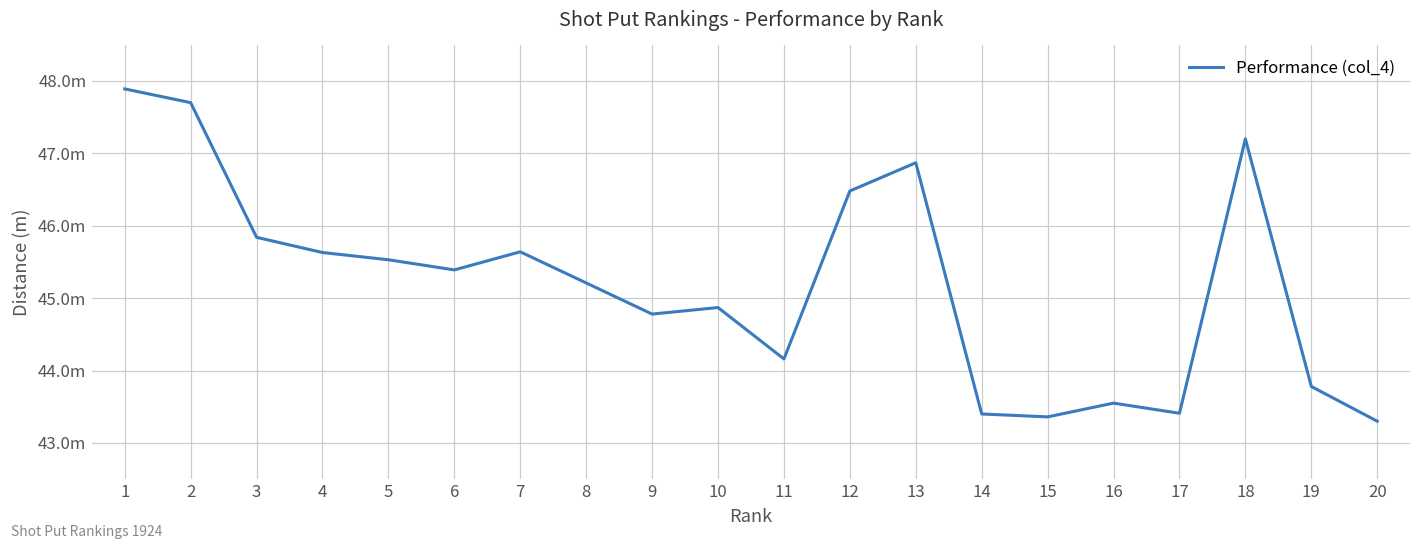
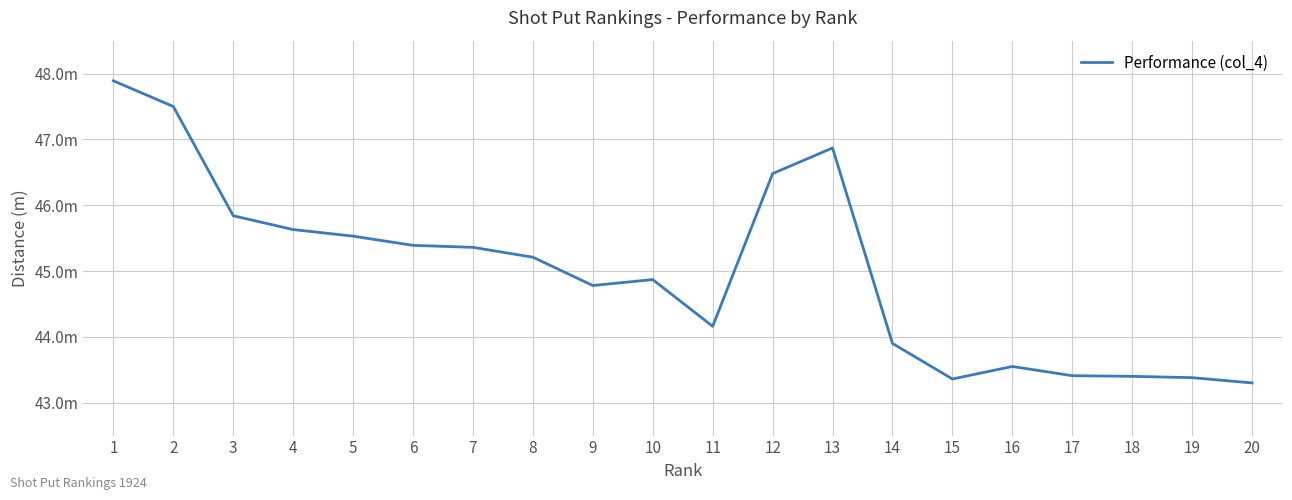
  {
    "1": "47.9m",
-   "2": "47.7m",
+   "2": "47.5m",
    "3": "45.8m",
    "4": "45.6m",
    "5": "45.5m",
    "6": "45.4m",
-   "7": "45.6m",
+   "7": "45.4m",
    "8": "45.2m",
    "9": "44.8m",
    "10": "44.9m",
    "11": "44.2m",
    "12": "46.5m",
    "13": "46.9m",
-   "14": "43.4m",
+   "14": "43.9m",
    "15": "43.4m",
    "16": "43.6m",
    "17": "43.4m",
-   "18": "47.2m",
-   "19": "43.8m",
+   "18": "43.4m",
+   "19": "43.4m",
    "20": "43.3m"
  }
